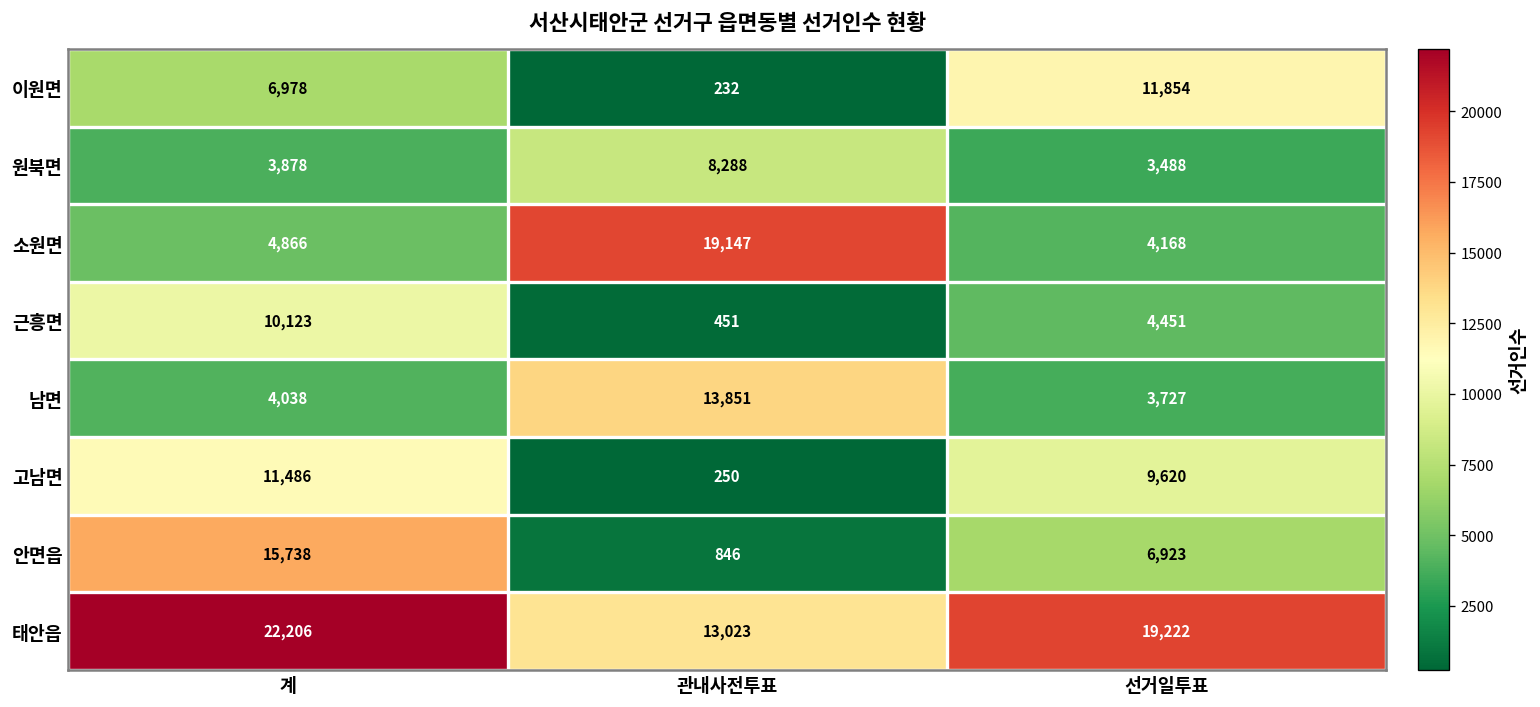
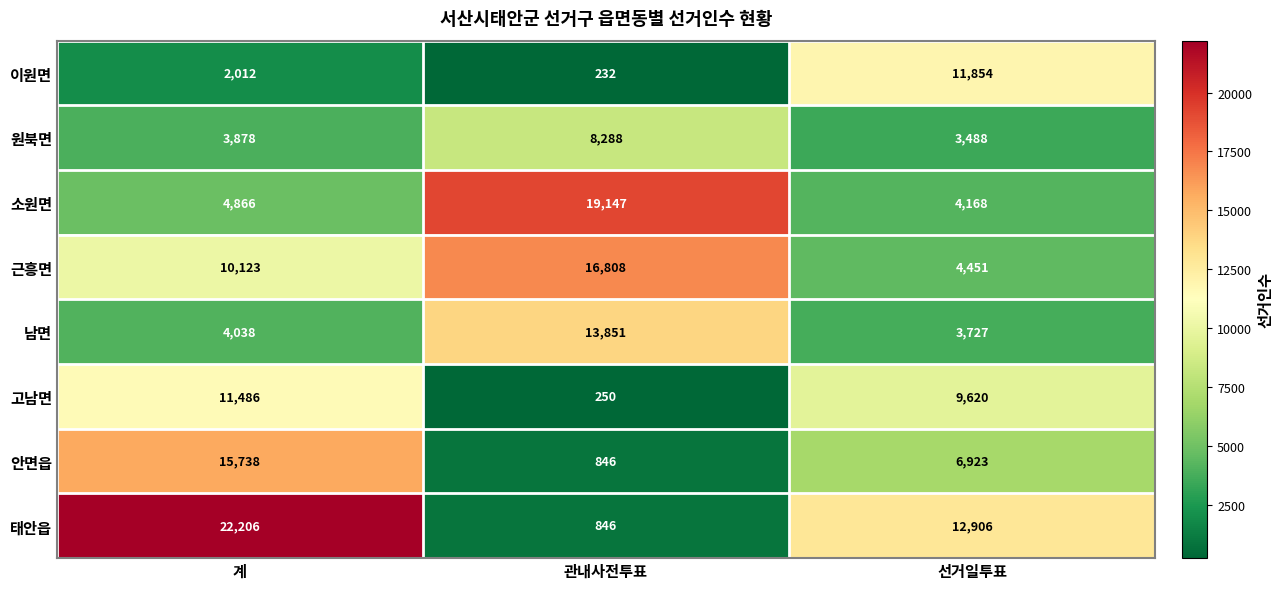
  {
    "이원면": {
-     "계": "6,978",
+     "계": "2,012",
      "관내사전투표": "232",
      "선거일투표": "11,854"
    },
    "원북면": {
      "계": "3,878",
      "관내사전투표": "8,288",
      "선거일투표": "3,488"
    },
    "소원면": {
      "계": "4,866",
      "관내사전투표": "19,147",
      "선거일투표": "4,168"
    },
    "근흥면": {
      "계": "10,123",
-     "관내사전투표": "451",
+     "관내사전투표": "16,808",
      "선거일투표": "4,451"
    },
    "남면": {
      "계": "4,038",
      "관내사전투표": "13,851",
      "선거일투표": "3,727"
    },
    "고남면": {
      "계": "11,486",
      "관내사전투표": "250",
      "선거일투표": "9,620"
    },
    "안면읍": {
      "계": "15,738",
      "관내사전투표": "846",
      "선거일투표": "6,923"
    },
    "태안읍": {
      "계": "22,206",
-     "관내사전투표": "13,023",
-     "선거일투표": "19,222"
+     "관내사전투표": "846",
+     "선거일투표": "12,906"
    }
  }
